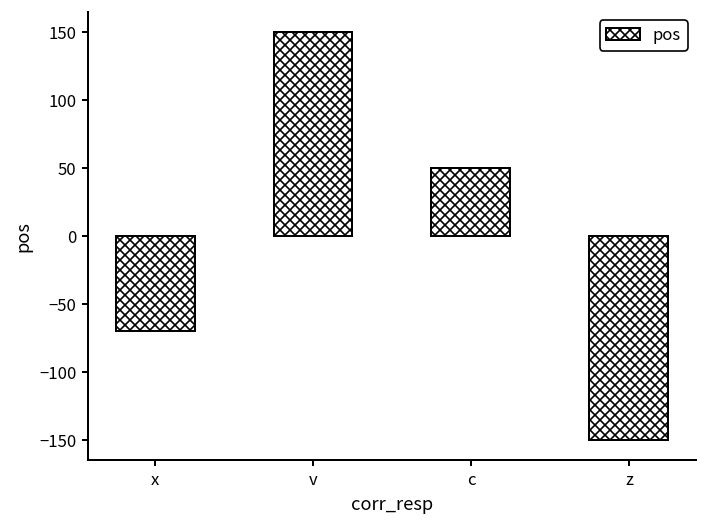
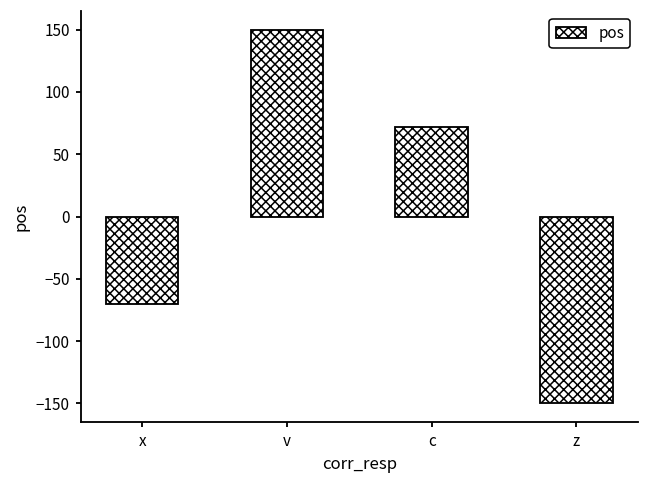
  {
    "x": -70,
    "v": 150,
-   "c": 50,
+   "c": 72,
    "z": -150
  }
